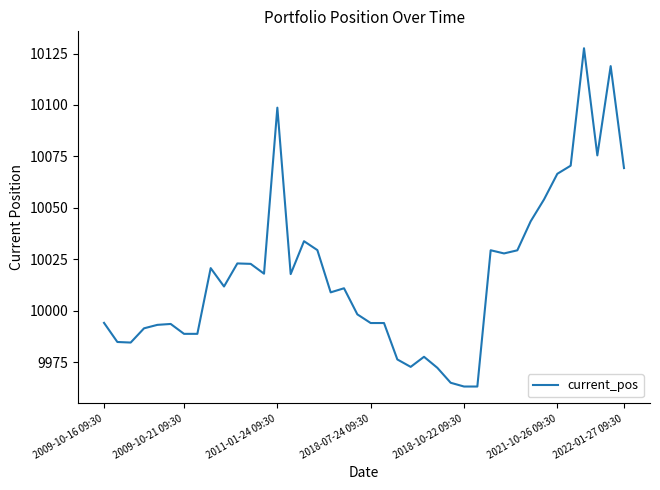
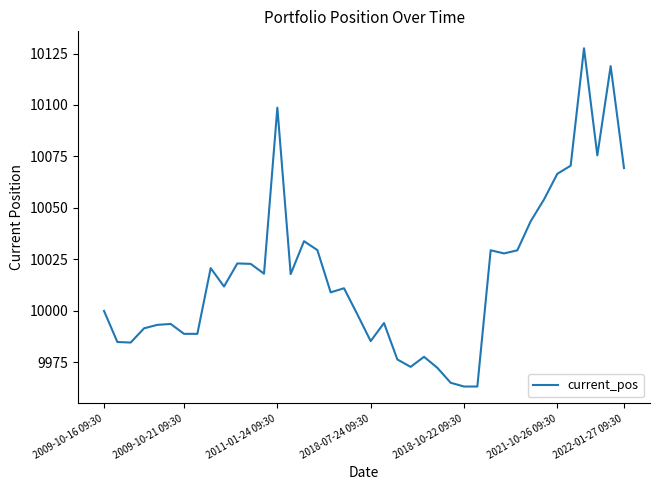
  {
-   "2009-10-16 09:30": 9994,
+   "2009-10-16 09:30": 10000,
    "2009-10-21 09:30": 9989,
    "2011-01-24 09:30": 10099,
-   "2018-07-24 09:30": 9994,
+   "2018-07-24 09:30": 9985,
    "2018-10-22 09:30": 9963,
    "2021-10-26 09:30": 10067,
    "2022-01-27 09:30": 10069
  }
